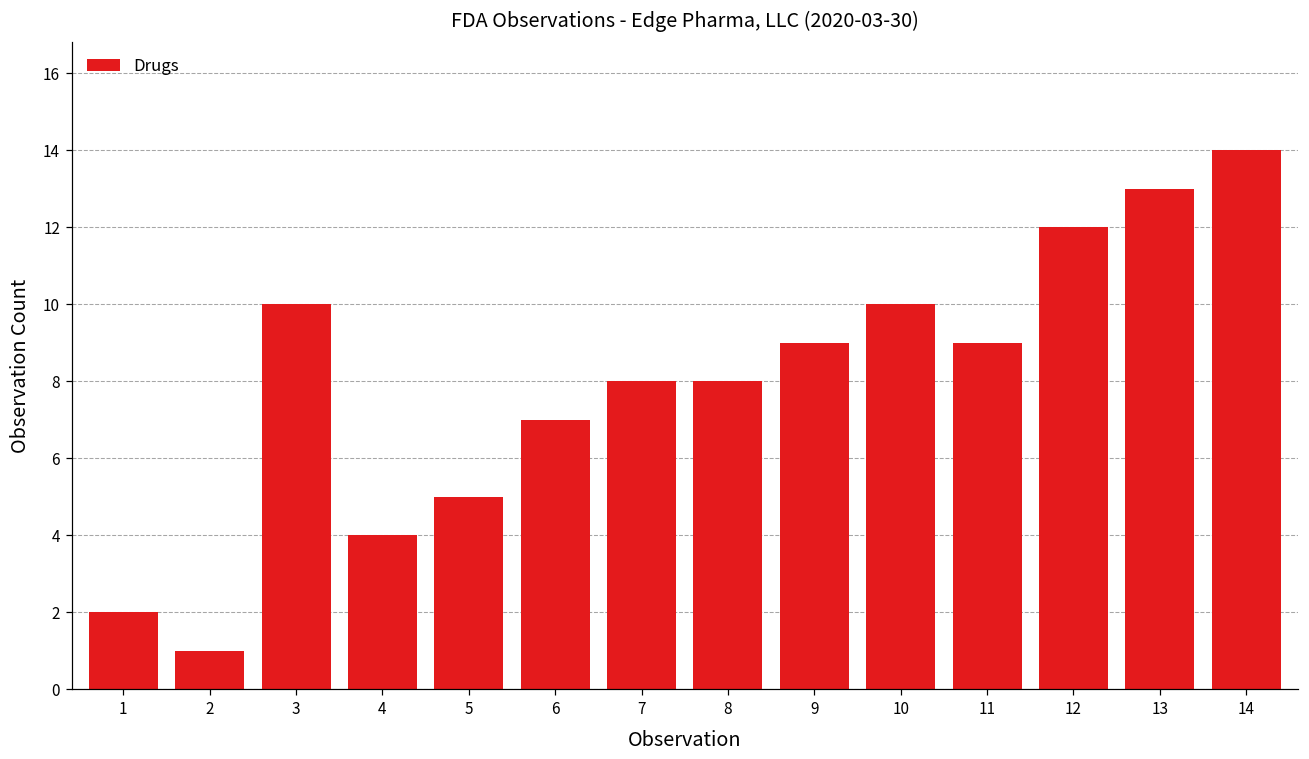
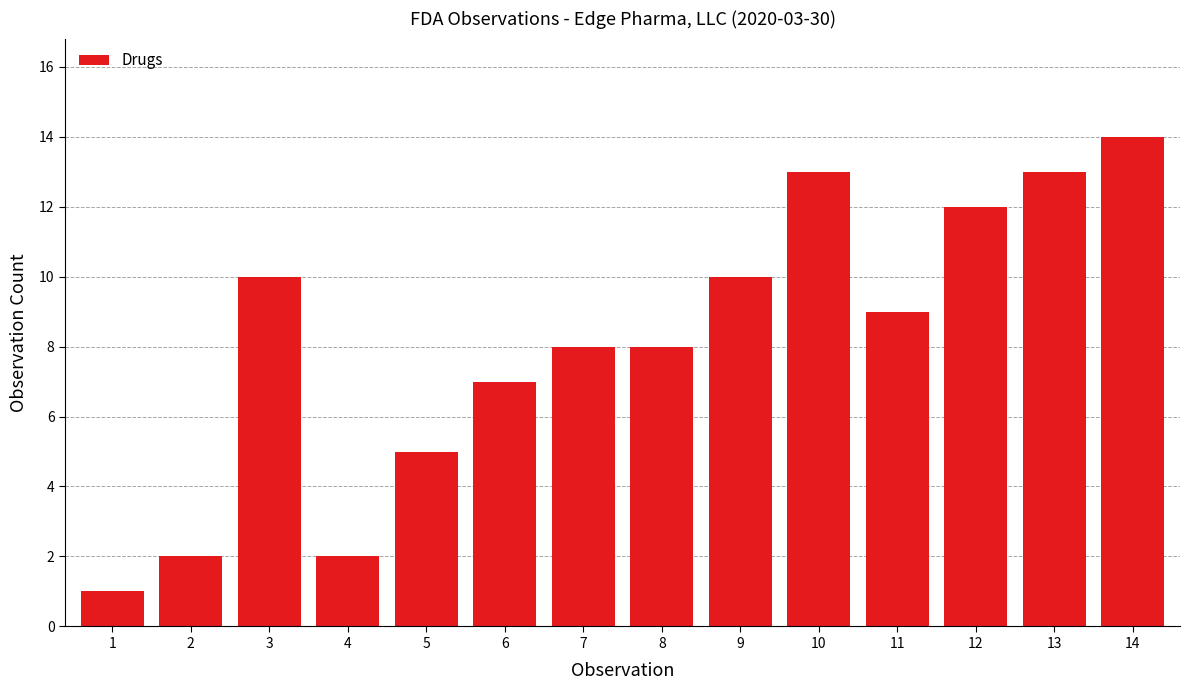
  {
-   "1": 2,
-   "2": 1,
+   "1": 1,
+   "2": 2,
    "3": 10,
-   "4": 4,
+   "4": 2,
    "5": 5,
    "6": 7,
    "7": 8,
    "8": 8,
-   "9": 9,
-   "10": 10,
+   "9": 10,
+   "10": 13,
    "11": 9,
    "12": 12,
    "13": 13,
    "14": 14
  }
